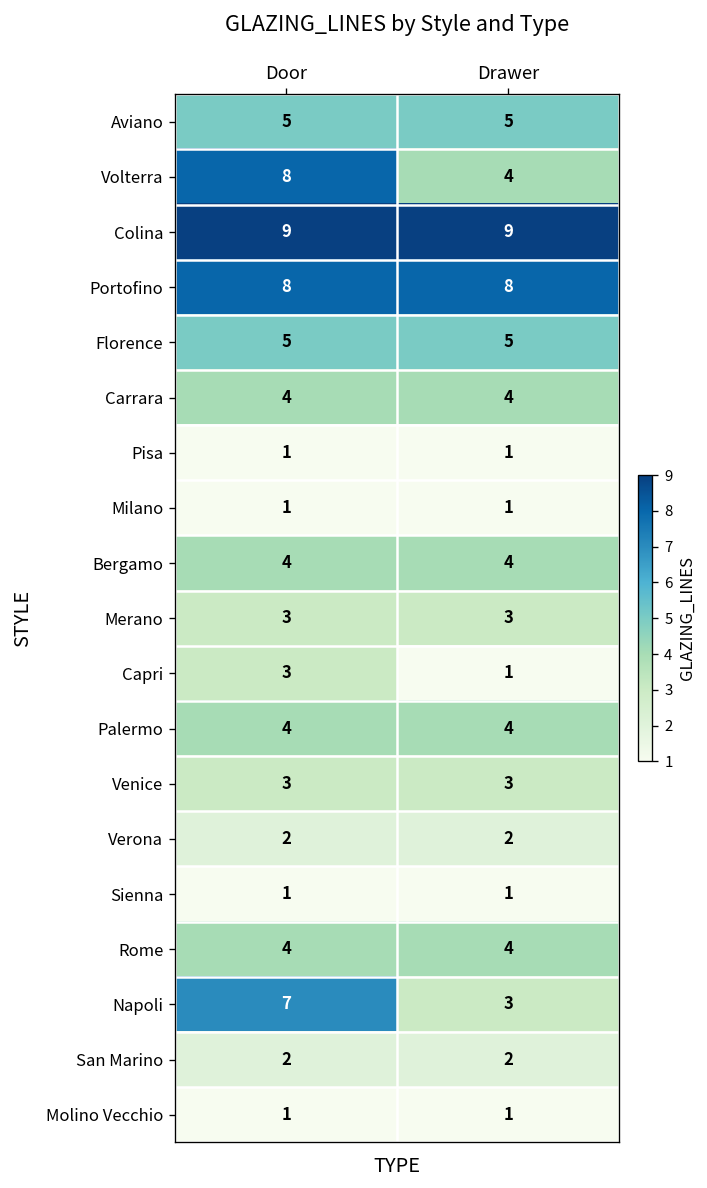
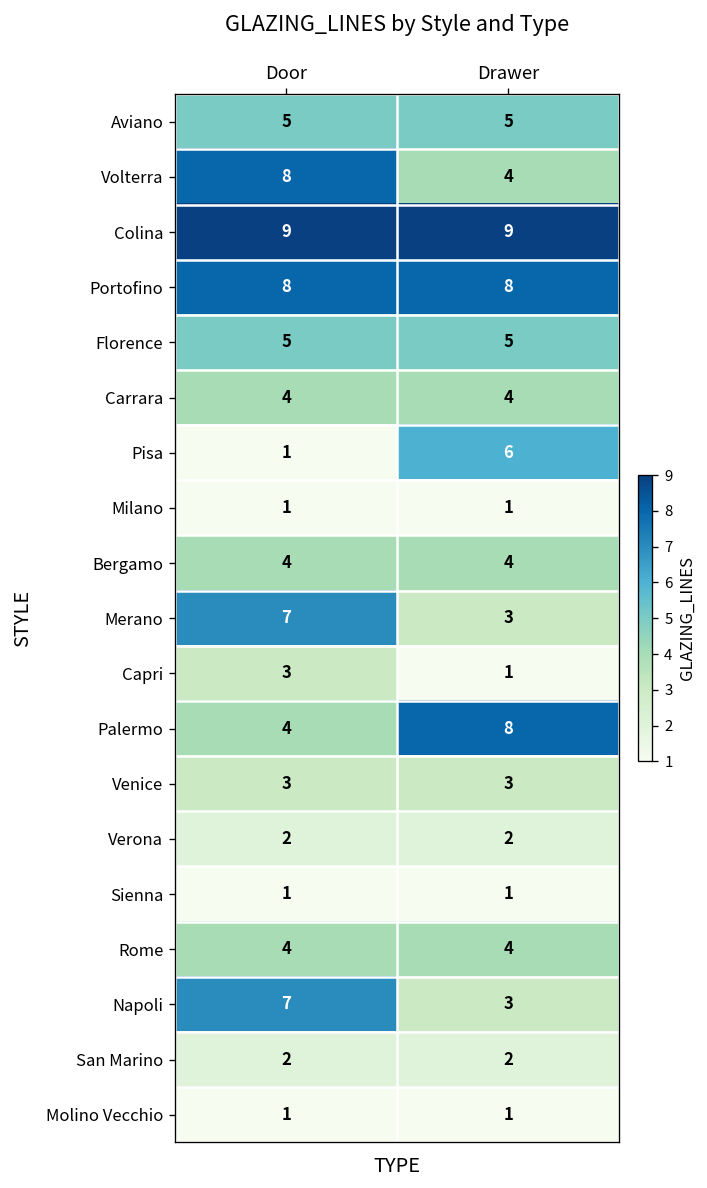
  {
    "Aviano": {
      "Door": 5,
      "Drawer": 5
    },
    "Volterra": {
      "Door": 8,
      "Drawer": 4
    },
    "Colina": {
      "Door": 9,
      "Drawer": 9
    },
    "Portofino": {
      "Door": 8,
      "Drawer": 8
    },
    "Florence": {
      "Door": 5,
      "Drawer": 5
    },
    "Carrara": {
      "Door": 4,
      "Drawer": 4
    },
    "Pisa": {
      "Door": 1,
-     "Drawer": 1
+     "Drawer": 6
    },
    "Milano": {
      "Door": 1,
      "Drawer": 1
    },
    "Bergamo": {
      "Door": 4,
      "Drawer": 4
    },
    "Merano": {
-     "Door": 3,
+     "Door": 7,
      "Drawer": 3
    },
    "Capri": {
      "Door": 3,
      "Drawer": 1
    },
    "Palermo": {
      "Door": 4,
-     "Drawer": 4
+     "Drawer": 8
    },
    "Venice": {
      "Door": 3,
      "Drawer": 3
    },
    "Verona": {
      "Door": 2,
      "Drawer": 2
    },
    "Sienna": {
      "Door": 1,
      "Drawer": 1
    },
    "Rome": {
      "Door": 4,
      "Drawer": 4
    },
    "Napoli": {
      "Door": 7,
      "Drawer": 3
    },
    "San Marino": {
      "Door": 2,
      "Drawer": 2
    },
    "Molino Vecchio": {
      "Door": 1,
      "Drawer": 1
    }
  }
